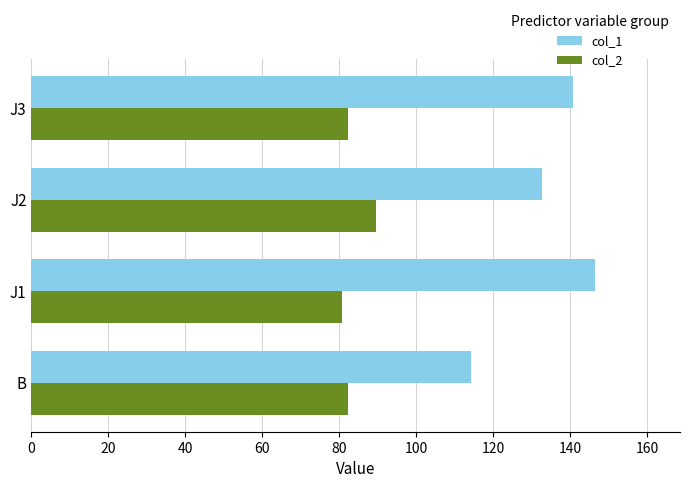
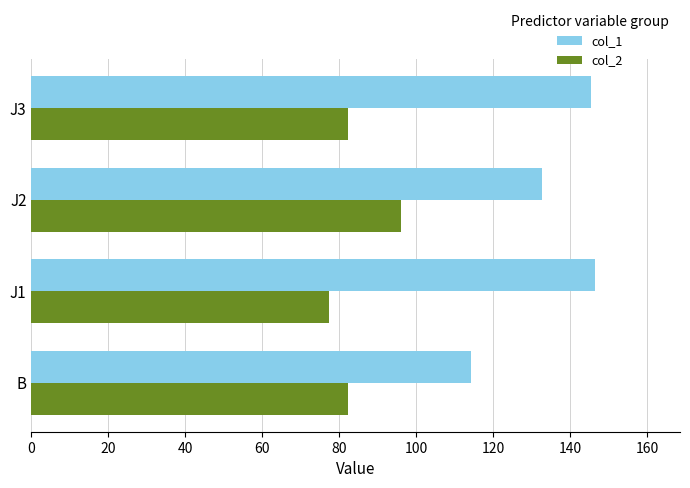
  {
    "col_1": {
-     "J3": 141,
+     "J3": 145,
      "J2": 133,
      "J1": 147,
      "B": 114
    },
    "col_2": {
      "J3": 82,
-     "J2": 90,
-     "J1": 81,
+     "J2": 96,
+     "J1": 77,
      "B": 82
    }
  }
